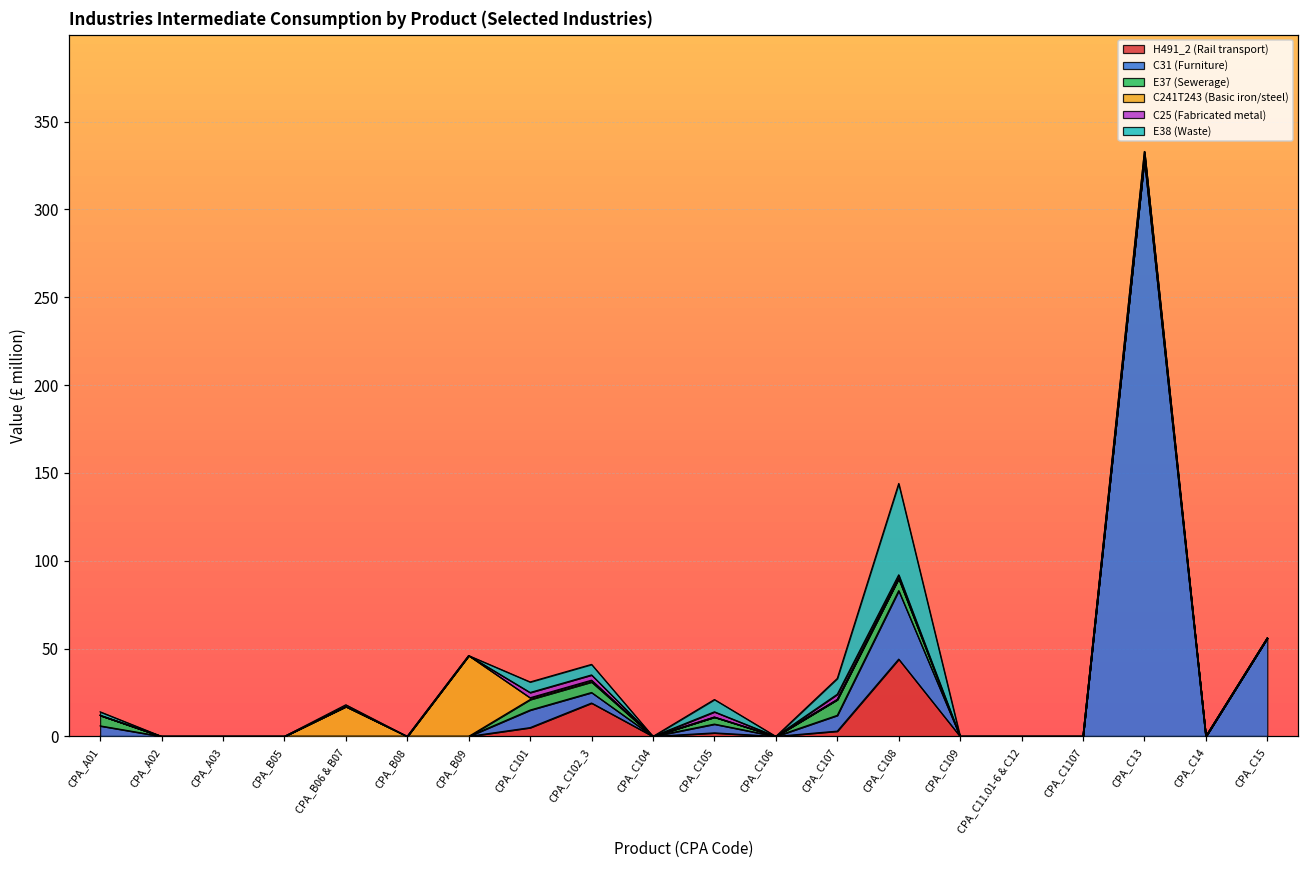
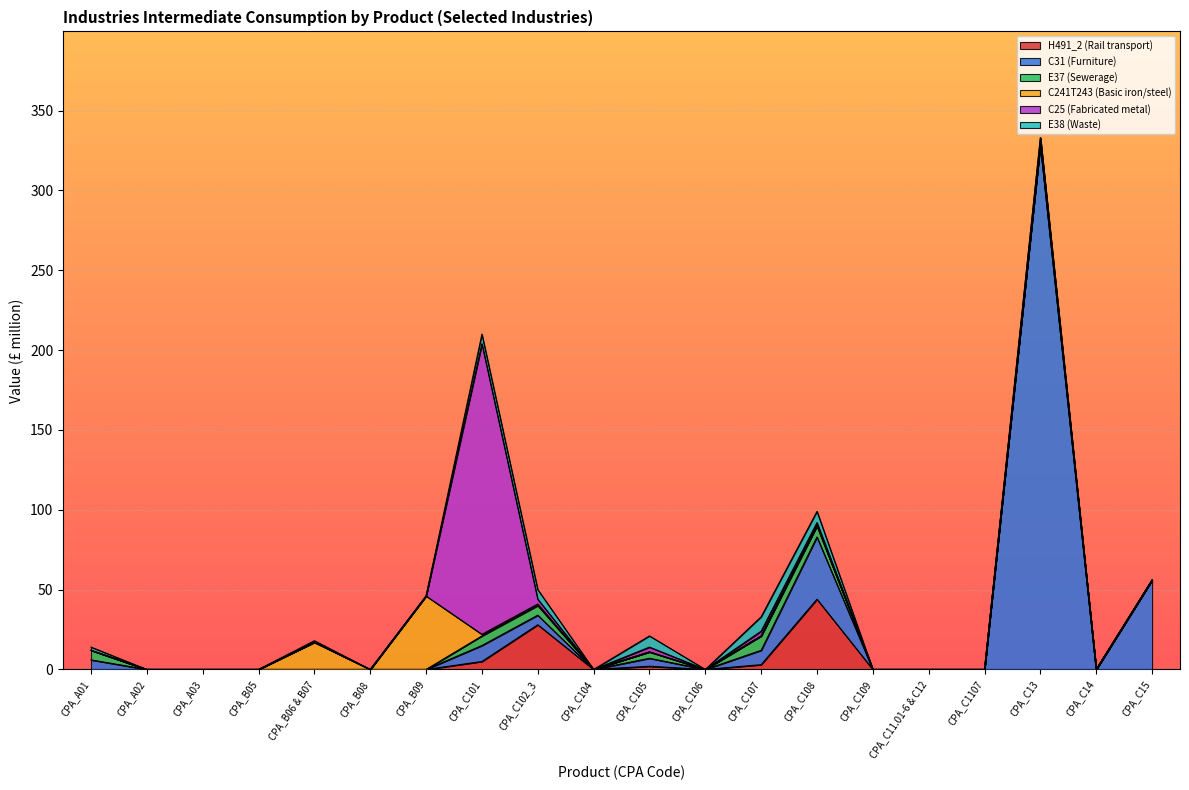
  {
    "H491_2 (Rail transport)": {
      "CPA_A01": 0,
      "CPA_C101": 5,
-     "CPA_C102_3": 19,
+     "CPA_C102_3": 28,
      "CPA_C105": 2,
      "CPA_C107": 3,
      "CPA_C108": 44,
      "CPA_C13": 0,
      "CPA_C15": 0
    },
    "C31 (Furniture)": {
      "CPA_A01": 6,
      "CPA_C101": 10,
      "CPA_C102_3": 6,
      "CPA_C105": 5,
      "CPA_C107": 9,
      "CPA_C108": 39
    },
    "C25 (Fabricated metal)": {
-     "CPA_C101": 3,
+     "CPA_C101": 182,
      "CPA_C102_3": 3,
      "CPA_C105": 3,
      "CPA_C107": 3,
      "CPA_C108": 2
    },
    "E38 (Waste)": {
      "CPA_A01": 2,
      "CPA_C101": 6,
      "CPA_C102_3": 6,
      "CPA_C105": 7,
      "CPA_C107": 9,
-     "CPA_C108": 52
+     "CPA_C108": 7
    }
  }
